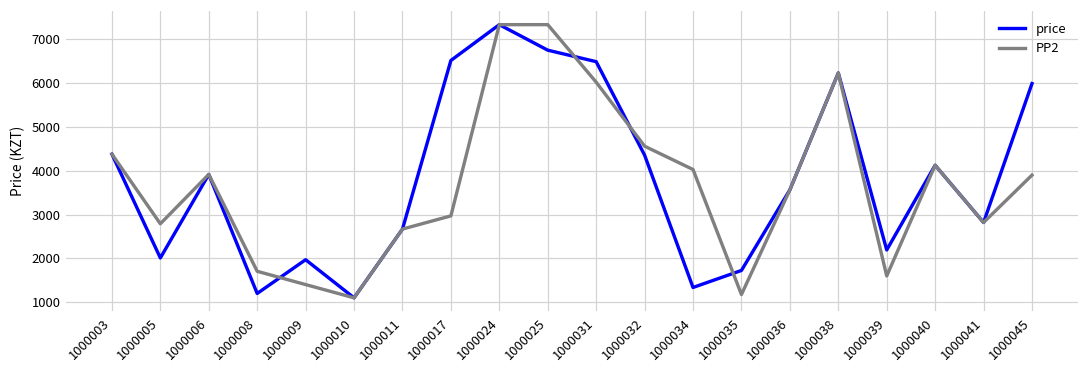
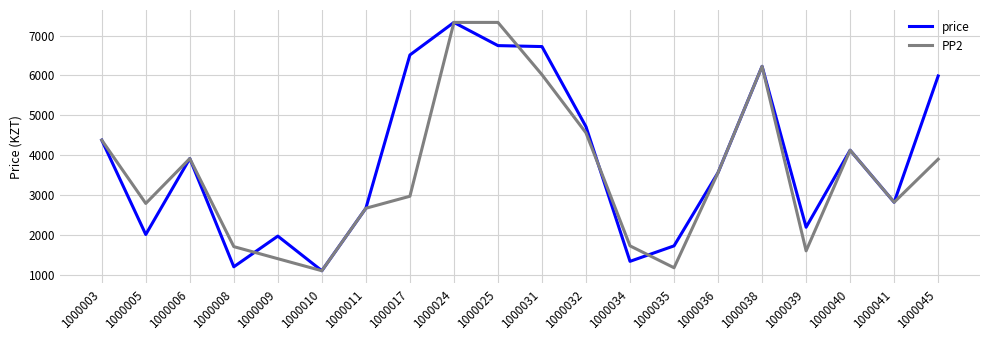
  {
    "price": {
      "1000005": 2000,
      "1000008": 1200,
      "1000009": 2000,
      "1000017": 6500,
      "1000025": 6800,
-     "1000031": 6500,
-     "1000032": 4400,
+     "1000031": 6700,
+     "1000032": 4700,
      "1000034": 1300,
      "1000035": 1700,
      "1000039": 2200,
      "1000045": 6000
    },
    "PP2": {
      "1000005": 2800,
      "1000008": 1700,
      "1000009": 1400,
      "1000017": 3000,
      "1000025": 7300,
      "1000031": 6000,
      "1000032": 4600,
-     "1000034": 4000,
+     "1000034": 1700,
      "1000035": 1200,
      "1000039": 1600,
      "1000045": 3900
    }
  }
